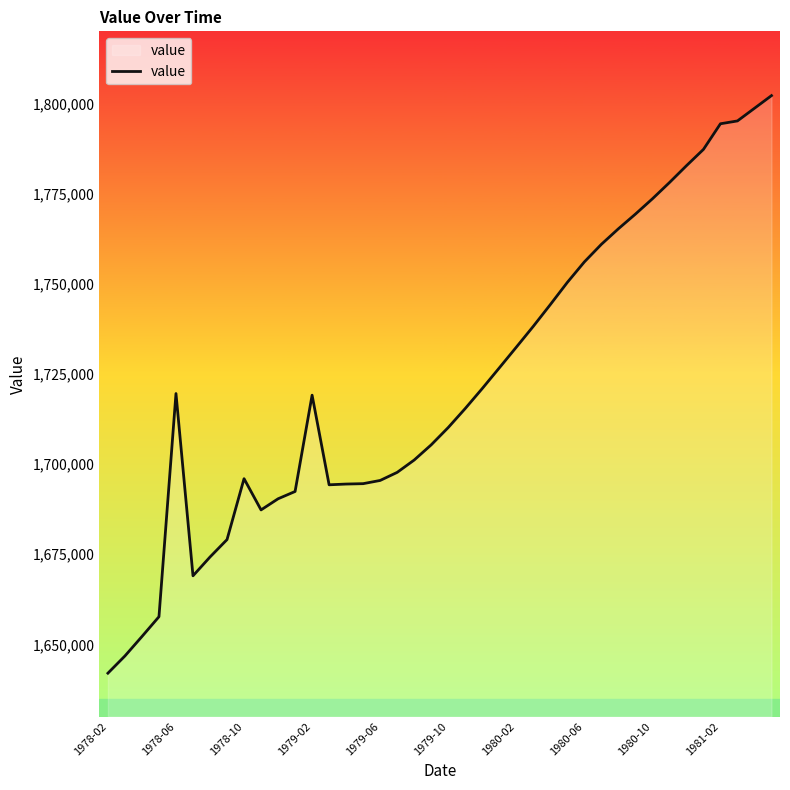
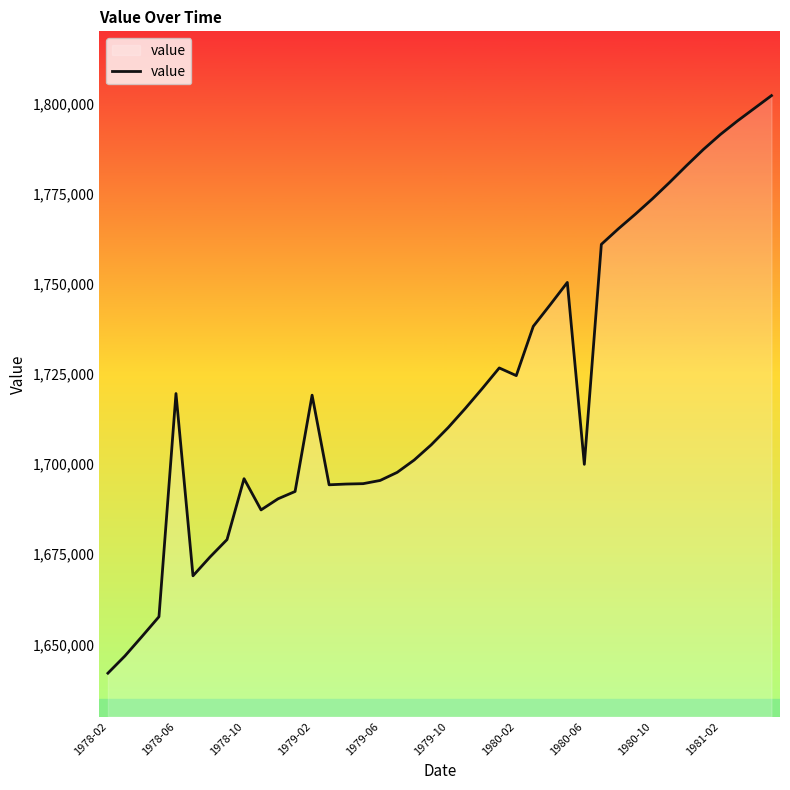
  {
    "1978-02": "1,642,000",
    "1978-06": "1,720,000",
    "1978-10": "1,696,000",
    "1979-02": "1,719,000",
    "1979-06": "1,695,000",
    "1979-10": "1,710,000",
-   "1980-02": "1,732,000",
-   "1980-06": "1,756,000",
+   "1980-02": "1,725,000",
+   "1980-06": "1,700,000",
    "1980-10": "1,774,000",
-   "1981-02": "1,794,000"
+   "1981-02": "1,791,000"
  }
